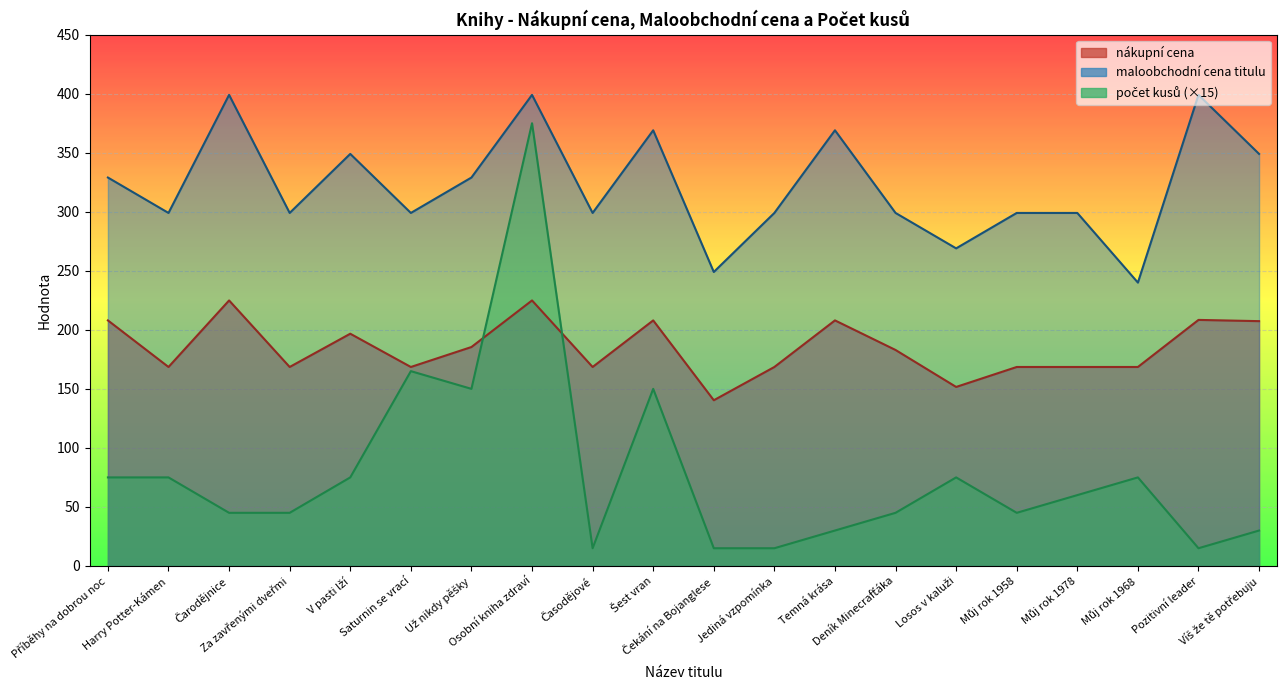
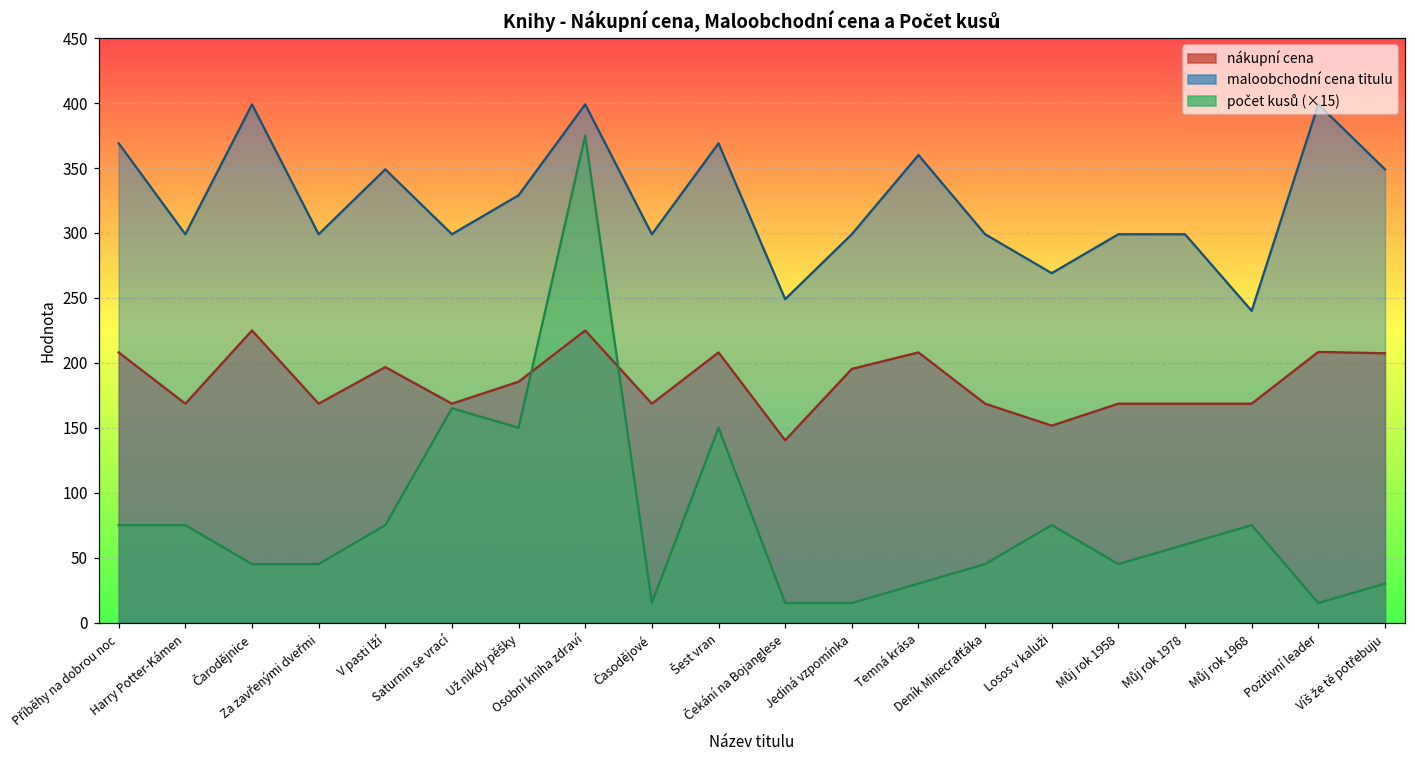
  {
    "nákupní cena": {
      "Příběhy na dobrou noc": 208,
      "Harry Potter-Kámen": 169,
      "Čarodějnice": 225,
      "Za zavřenými dveřmi": 169,
      "V pasti lží": 197,
      "Saturnin se vrací": 169,
      "Už nikdy pěšky": 185,
      "Osobní kniha zdraví": 225,
      "Časodějové": 169,
      "Šest vran": 208,
      "Čekání na Bojanglese": 140,
-     "Jediná vzpomínka": 169,
+     "Jediná vzpomínka": 195,
      "Temná krása": 208,
-     "Deník Minecrafťáka": 183,
+     "Deník Minecrafťáka": 169,
      "Losos v kaluži": 152,
      "Můj rok 1958": 169,
      "Můj rok 1978": 169,
      "Můj rok 1968": 169,
      "Pozitivní leader": 208,
      "Víš že tě potřebuju": 207
    },
    "maloobchodní cena titulu": {
-     "Příběhy na dobrou noc": 329,
+     "Příběhy na dobrou noc": 369,
      "Harry Potter-Kámen": 299,
      "Čarodějnice": 399,
      "Za zavřenými dveřmi": 299,
      "V pasti lží": 349,
      "Saturnin se vrací": 299,
      "Už nikdy pěšky": 329,
      "Osobní kniha zdraví": 399,
      "Časodějové": 299,
      "Šest vran": 369,
      "Čekání na Bojanglese": 249,
      "Jediná vzpomínka": 299,
-     "Temná krása": 369,
+     "Temná krása": 360,
      "Deník Minecrafťáka": 299,
      "Losos v kaluži": 269,
      "Můj rok 1958": 299,
      "Můj rok 1978": 299,
      "Můj rok 1968": 240,
      "Víš že tě potřebuju": 349
    },
    "počet kusů (×15)": {
      "Příběhy na dobrou noc": 75,
      "Harry Potter-Kámen": 75,
      "Čarodějnice": 45,
      "Za zavřenými dveřmi": 45,
      "V pasti lží": 75,
      "Saturnin se vrací": 165,
      "Už nikdy pěšky": 150,
      "Osobní kniha zdraví": 375,
      "Časodějové": 15,
      "Šest vran": 150,
      "Čekání na Bojanglese": 15,
      "Jediná vzpomínka": 15,
      "Temná krása": 30,
      "Deník Minecrafťáka": 45,
      "Losos v kaluži": 75,
      "Můj rok 1958": 45,
      "Můj rok 1978": 60,
      "Můj rok 1968": 75,
      "Pozitivní leader": 15,
      "Víš že tě potřebuju": 30
    }
  }
